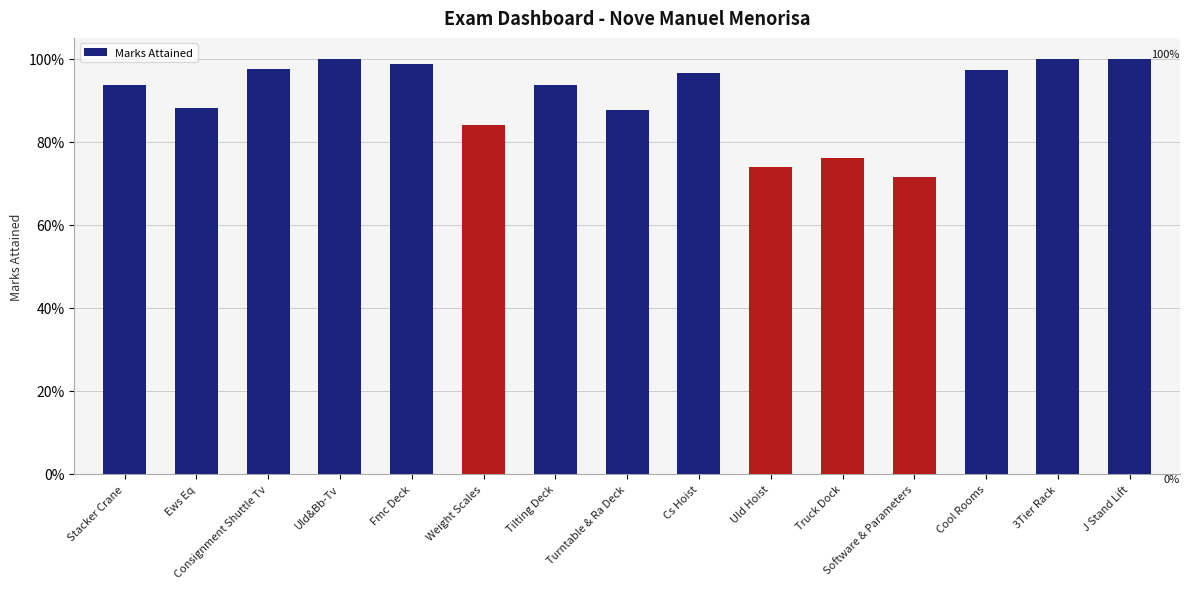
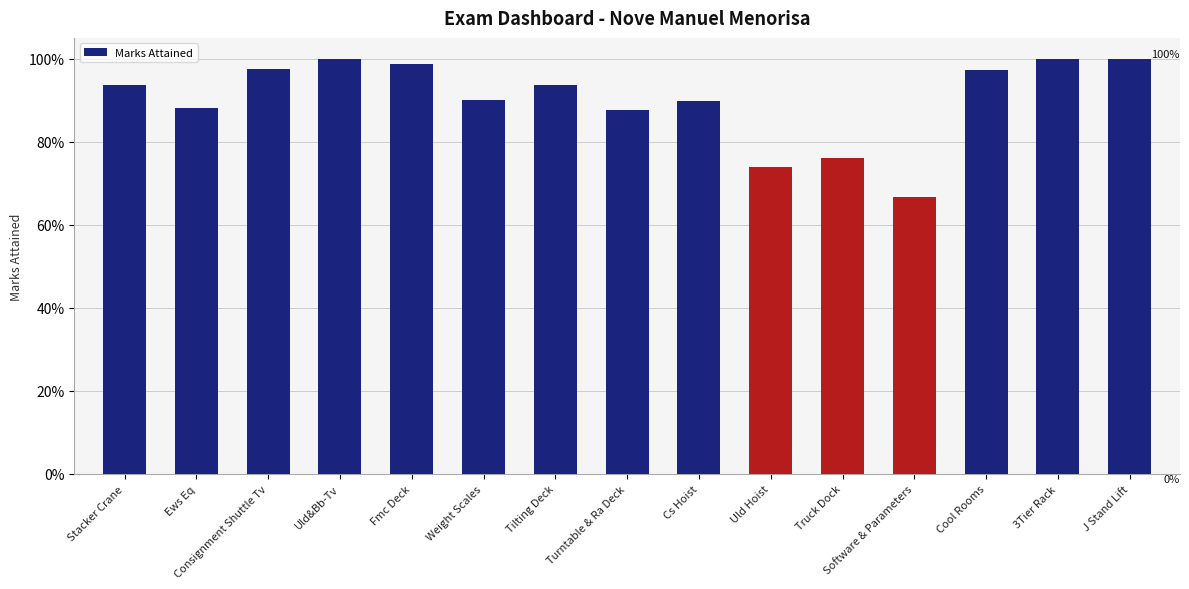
  {
    "Stacker Crane": "94%",
    "Ews Eq": "88%",
    "Consignment Shuttle Tv": "98%",
    "Uld&Bb-Tv": "100%",
    "Fmc Deck": "99%",
-   "Weight Scales": "84%",
+   "Weight Scales": "90%",
    "Tilting Deck": "94%",
    "Turntable & Ra Deck": "88%",
-   "Cs Hoist": "97%",
+   "Cs Hoist": "90%",
    "Uld Hoist": "74%",
    "Truck Dock": "76%",
-   "Software & Parameters": "71%",
+   "Software & Parameters": "67%",
    "Cool Rooms": "97%",
    "3Tier Rack": "100%"
  }
